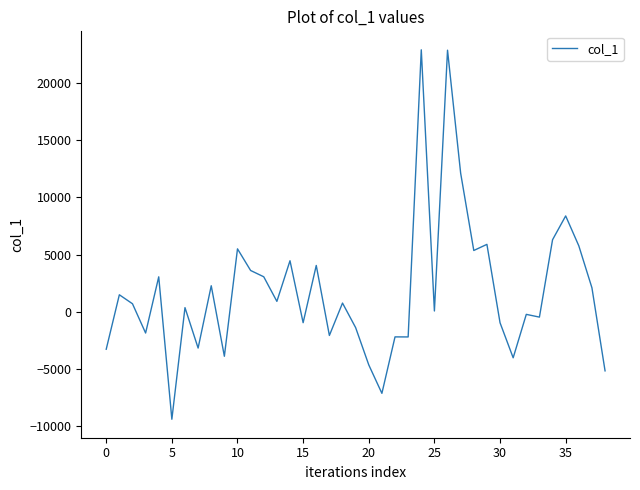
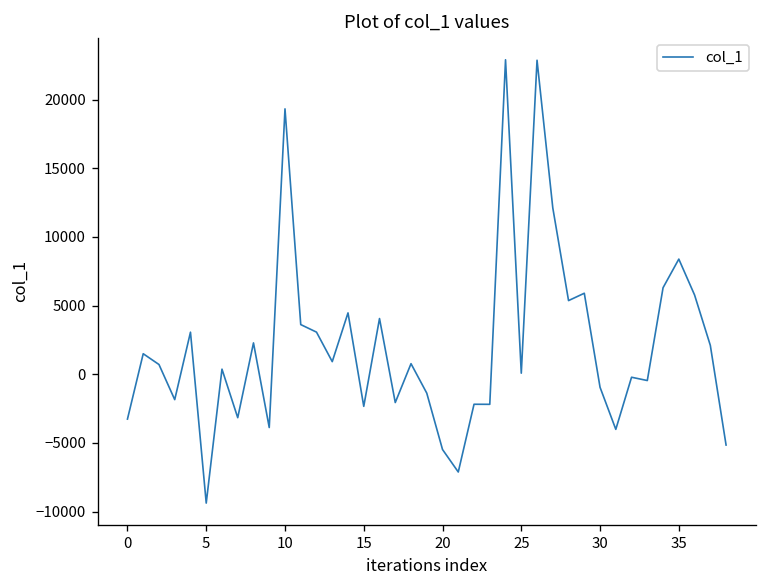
  {
    "0": -3300,
    "5": -9400,
-   "10": 5500,
-   "15": -900,
-   "20": -4600,
+   "10": 19300,
+   "15": -2300,
+   "20": -5500,
    "25": 100,
    "30": -900,
    "35": 8400
  }
